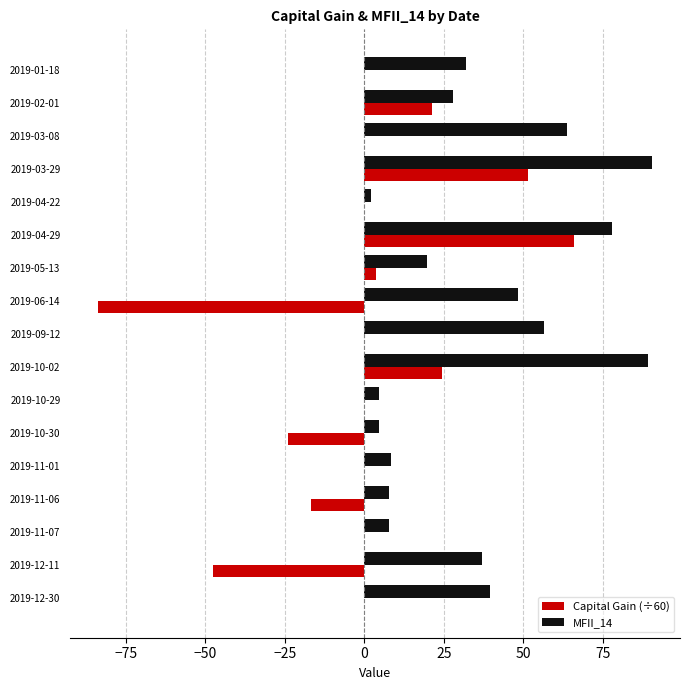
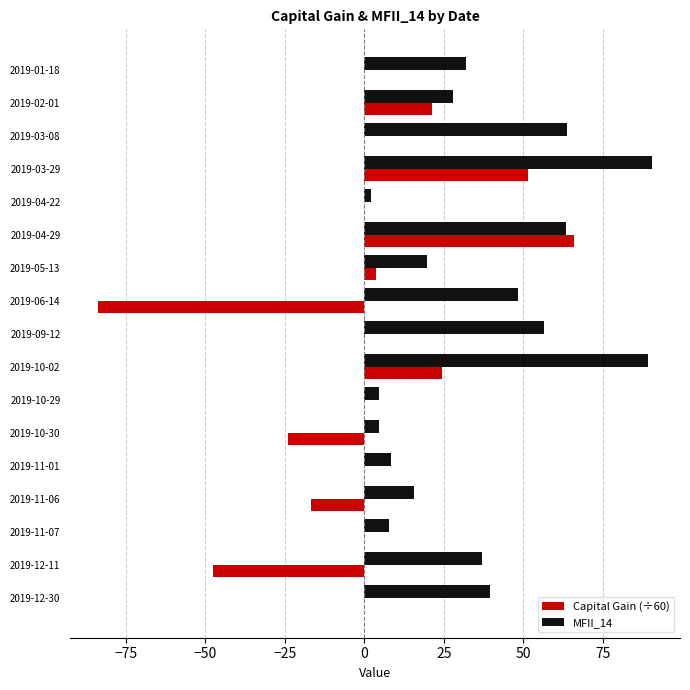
  {
    "Capital Gain (÷60)": {
      "2019-01-18": 0,
      "2019-02-01": 21,
      "2019-03-08": 0,
      "2019-03-29": 51,
      "2019-04-22": 0,
      "2019-04-29": 66,
      "2019-05-13": 4,
      "2019-06-14": -84,
      "2019-09-12": 0,
      "2019-10-02": 24,
      "2019-10-29": 0,
      "2019-10-30": -24,
      "2019-11-01": 0,
      "2019-11-06": -17,
      "2019-11-07": 0,
      "2019-12-11": -48,
      "2019-12-30": 0
    },
    "MFII_14": {
      "2019-01-18": 32,
      "2019-02-01": 28,
      "2019-03-08": 64,
      "2019-03-29": 90,
      "2019-04-22": 2,
-     "2019-04-29": 78,
+     "2019-04-29": 63,
      "2019-05-13": 20,
      "2019-06-14": 48,
      "2019-09-12": 56,
      "2019-10-02": 89,
      "2019-10-29": 5,
      "2019-10-30": 5,
      "2019-11-01": 8,
-     "2019-11-06": 8,
+     "2019-11-06": 16,
      "2019-11-07": 8,
      "2019-12-11": 37,
      "2019-12-30": 39
    }
  }
